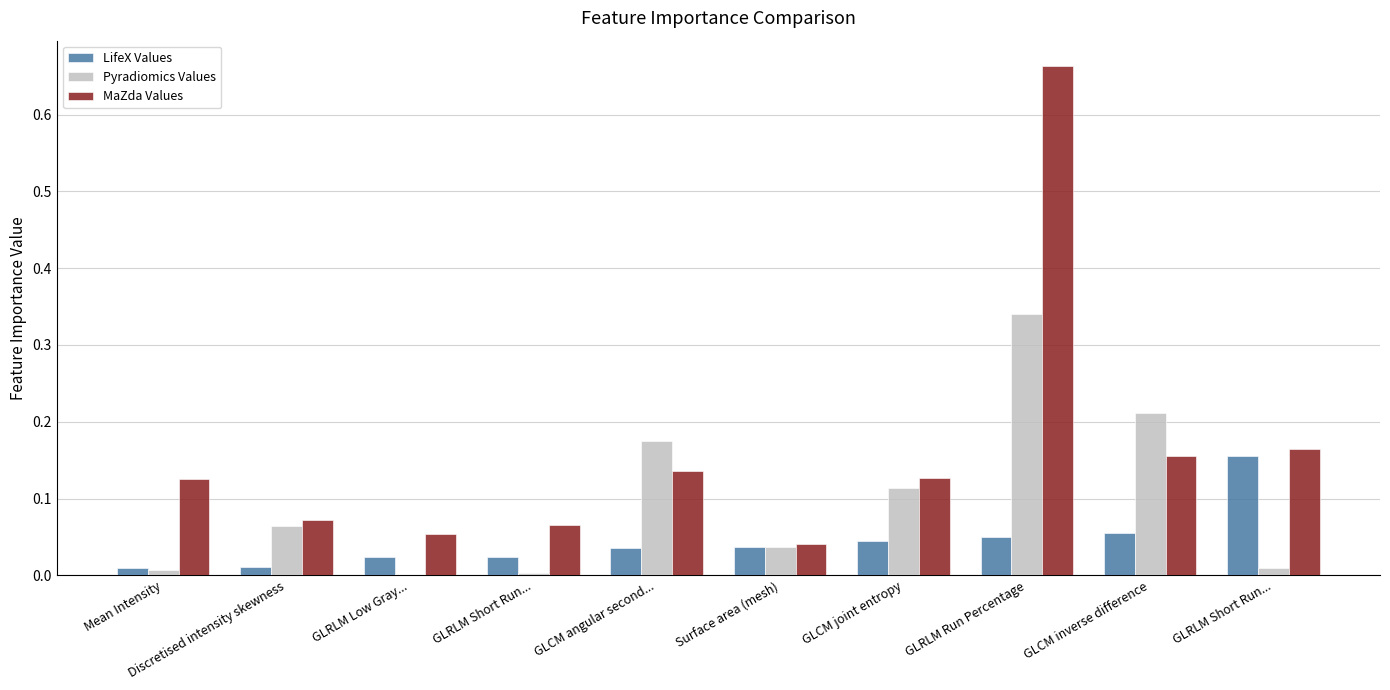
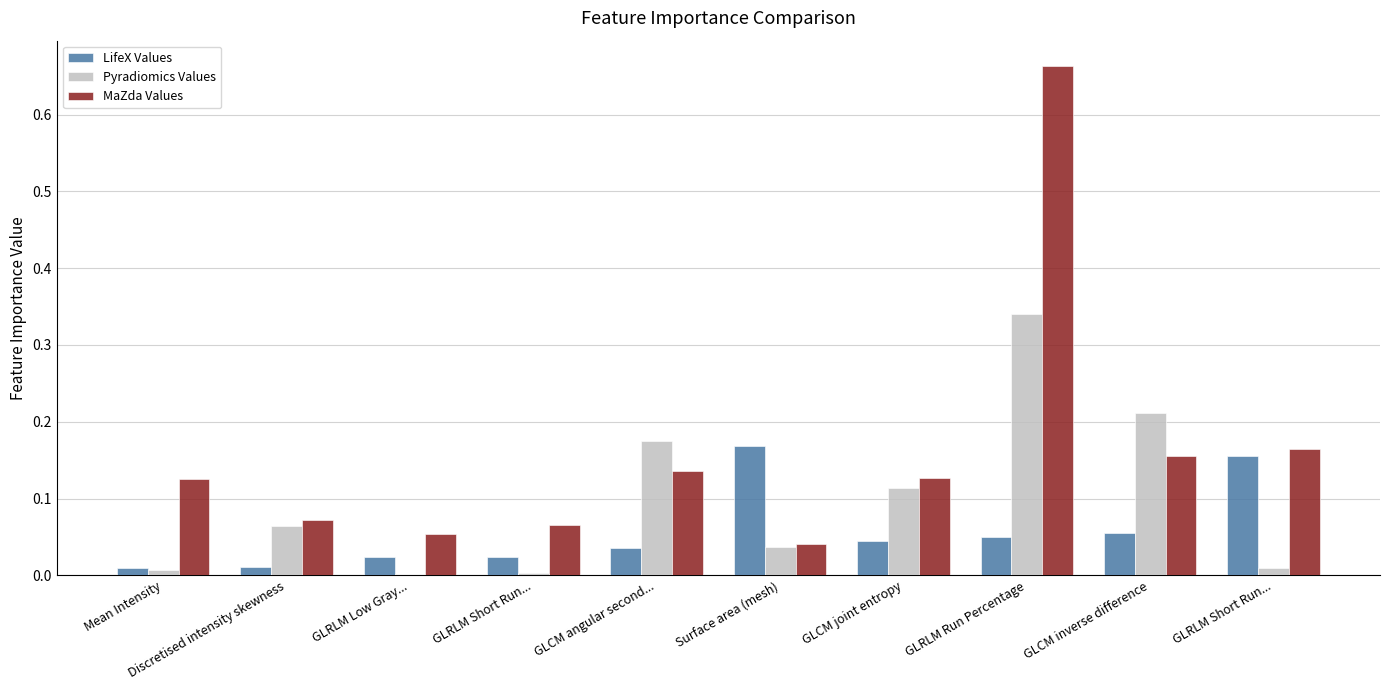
  {
    "LifeX Values": {
      "Mean Intensity": 0.01,
      "Discretised intensity skewness": 0.01,
      "GLRLM Low Gray...": 0.02,
      "GLCM angular second...": 0.04,
-     "Surface area (mesh)": 0.04,
+     "Surface area (mesh)": 0.17,
      "GLCM joint entropy": 0.04,
      "GLRLM Run Percentage": 0.05,
      "GLCM inverse difference": 0.06
    },
    "Pyradiomics Values": {
      "Mean Intensity": 0.01,
      "Discretised intensity skewness": 0.06,
      "GLCM angular second...": 0.17,
      "Surface area (mesh)": 0.04,
      "GLCM joint entropy": 0.11,
      "GLRLM Run Percentage": 0.34,
      "GLCM inverse difference": 0.21
    },
    "MaZda Values": {
      "Mean Intensity": 0.13,
      "Discretised intensity skewness": 0.07,
      "GLRLM Low Gray...": 0.05,
      "GLCM angular second...": 0.14,
      "Surface area (mesh)": 0.04,
      "GLCM joint entropy": 0.13,
      "GLRLM Run Percentage": 0.66,
      "GLCM inverse difference": 0.16
    }
  }
